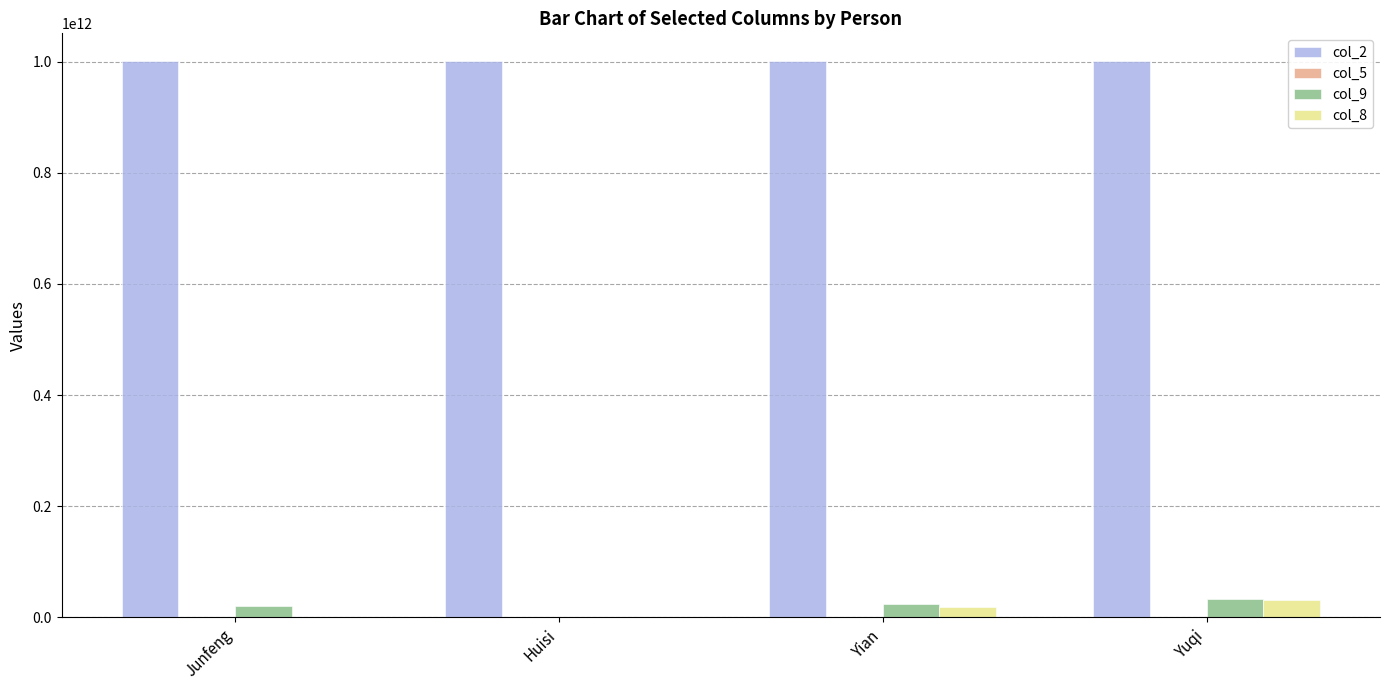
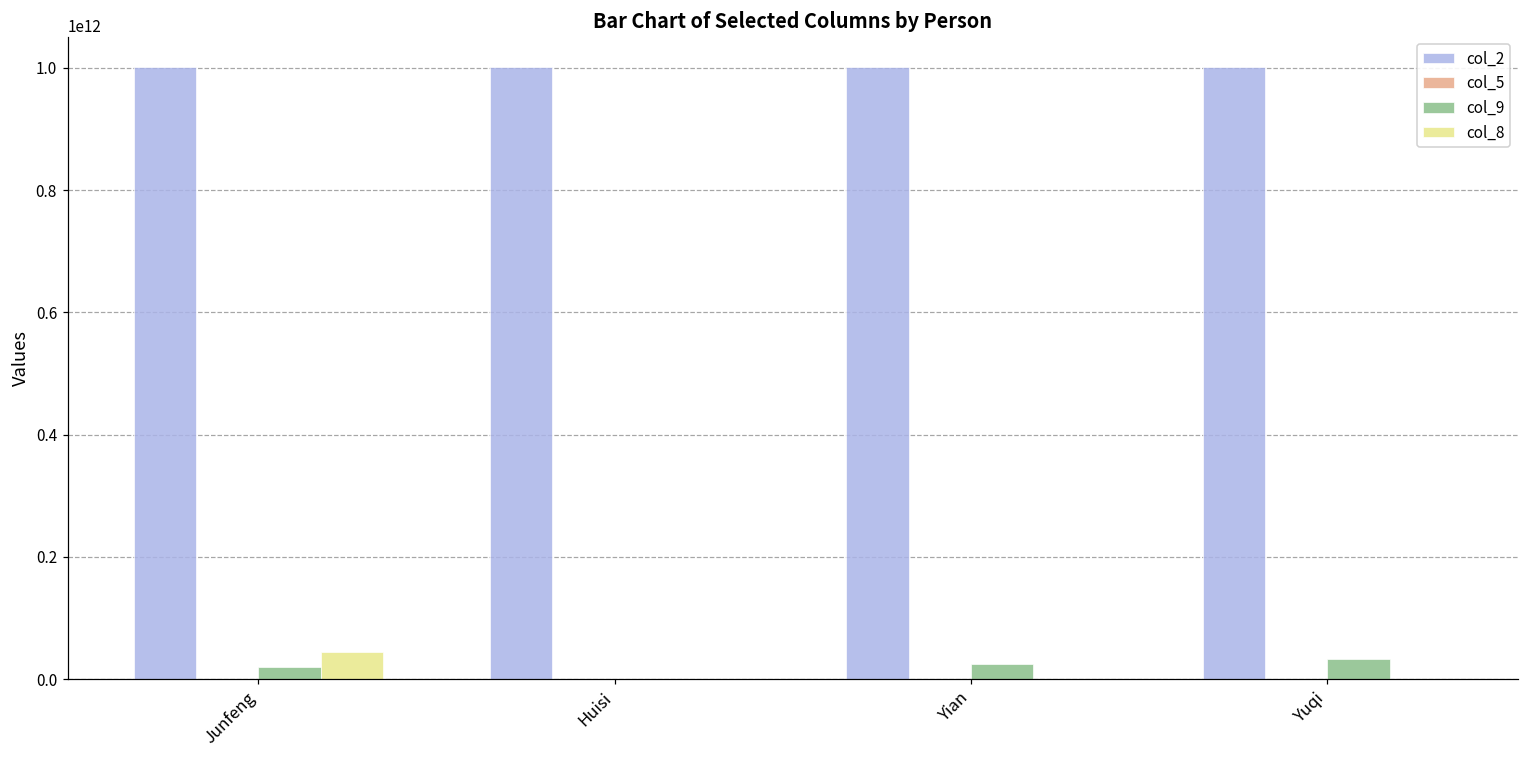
  {
    "col_2": {
      "Junfeng": 1000000000000,
      "Huisi": 1000000000000,
      "Yian": 1000000000000,
      "Yuqi": 1000000000000
    },
    "col_9": {
      "Junfeng": 20000000000,
      "Yian": 20000000000,
      "Yuqi": 30000000000
    },
    "col_8": {
-     "Junfeng": 0,
-     "Yian": 20000000000,
-     "Yuqi": 30000000000
+     "Junfeng": 50000000000,
+     "Yian": 0,
+     "Yuqi": 0
    }
  }
